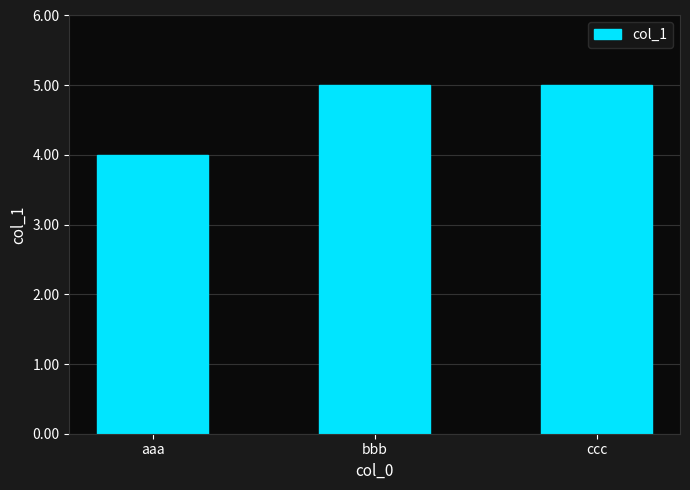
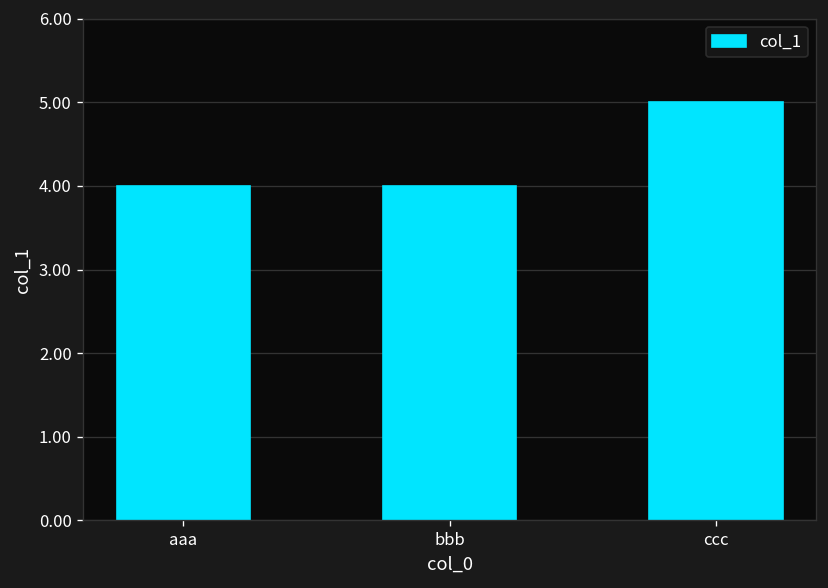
  {
    "aaa": 4,
-   "bbb": 5,
+   "bbb": 4,
    "ccc": 5
  }
